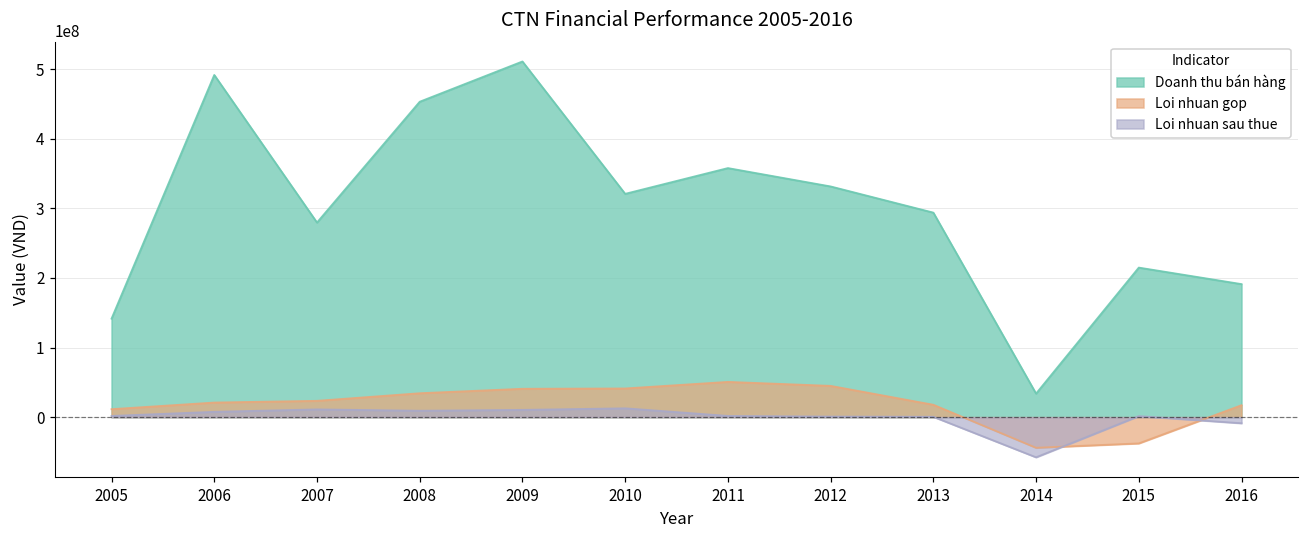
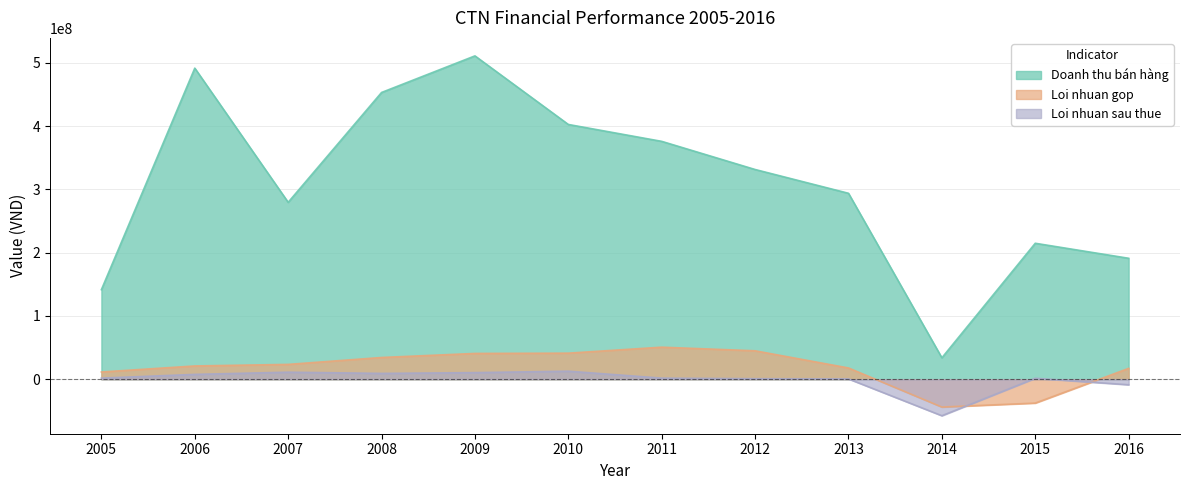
  {
    "Doanh thu bán hàng": {
      "2005": 140000000,
      "2006": 490000000,
      "2007": 280000000,
      "2008": 450000000,
      "2009": 510000000,
-     "2010": 320000000,
-     "2011": 360000000,
+     "2010": 400000000,
+     "2011": 380000000,
      "2012": 330000000,
      "2013": 290000000,
      "2014": 30000000,
      "2015": 210000000,
      "2016": 190000000
    }
  }
